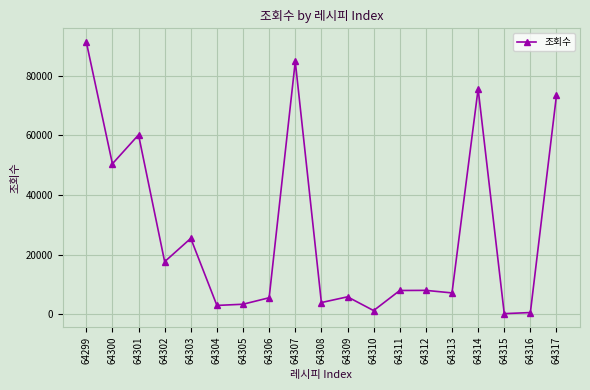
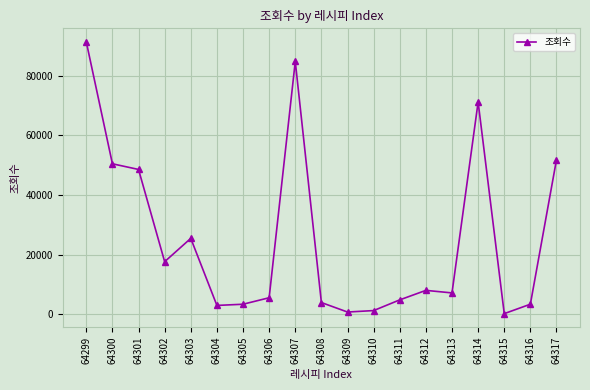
  {
    "64299": 91000,
    "64300": 50000,
-   "64301": 60000,
+   "64301": 49000,
    "64302": 18000,
    "64303": 25000,
    "64304": 3000,
    "64305": 3000,
    "64306": 6000,
    "64307": 85000,
    "64308": 4000,
-   "64309": 6000,
+   "64309": 1000,
    "64310": 1000,
-   "64311": 8000,
+   "64311": 5000,
    "64312": 8000,
    "64313": 7000,
-   "64314": 76000,
+   "64314": 71000,
    "64315": 0,
-   "64316": 1000,
-   "64317": 73000
+   "64316": 3000,
+   "64317": 52000
  }
